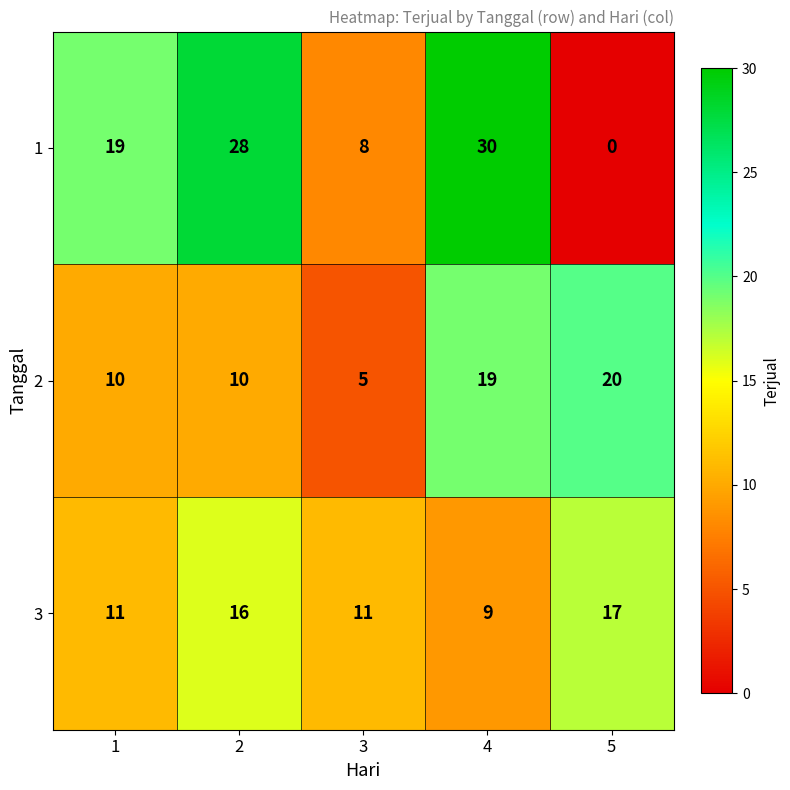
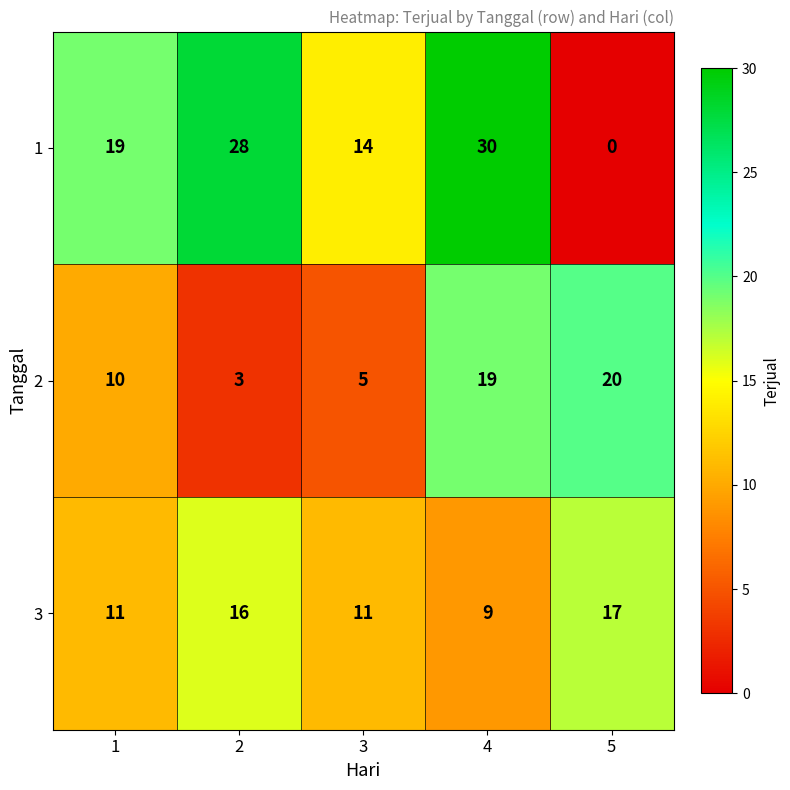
  {
    "1": {
      "1": 19,
      "2": 28,
-     "3": 8,
+     "3": 14,
      "4": 30,
      "5": 0
    },
    "2": {
      "1": 10,
-     "2": 10,
+     "2": 3,
      "3": 5,
      "4": 19,
      "5": 20
    },
    "3": {
      "1": 11,
      "2": 16,
      "3": 11,
      "4": 9,
      "5": 17
    }
  }
